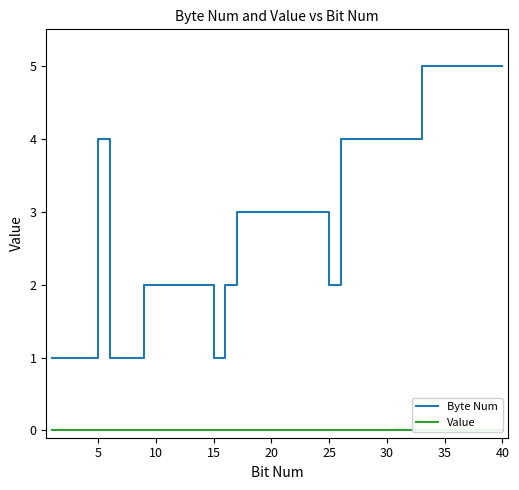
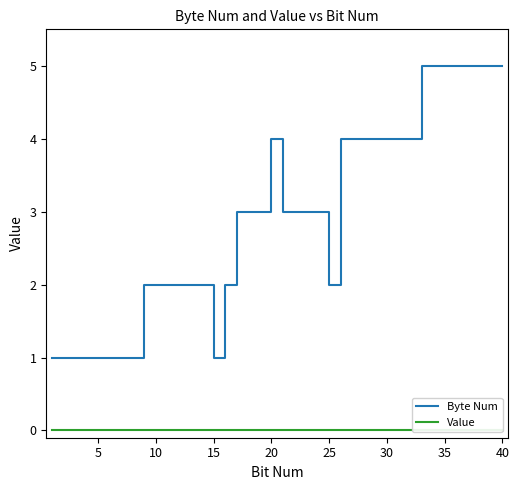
  {
    "Byte Num": {
-     "5": 4,
+     "5": 1,
      "10": 2,
      "15": 1,
-     "20": 3,
+     "20": 4,
      "25": 2,
      "30": 4,
      "35": 5,
      "40": 5
    },
    "Value": {
      "5": 0,
      "10": 0,
      "15": 0,
      "20": 0,
      "25": 0,
      "30": 0
    }
  }
